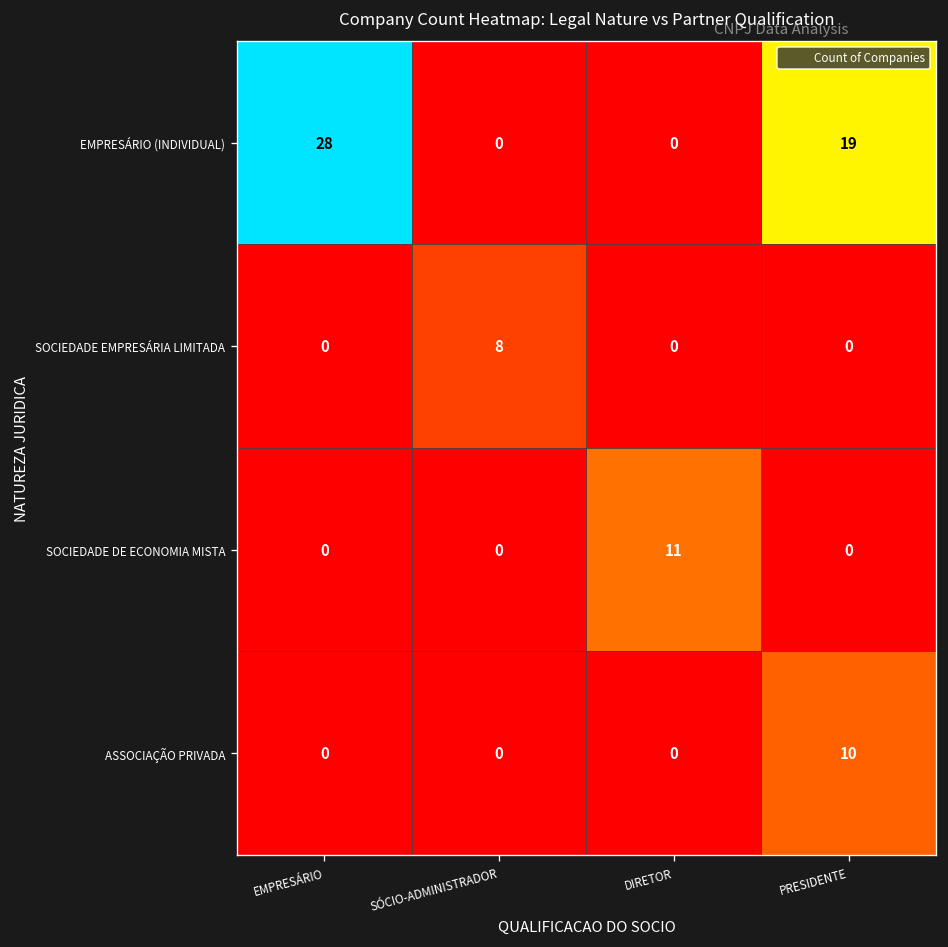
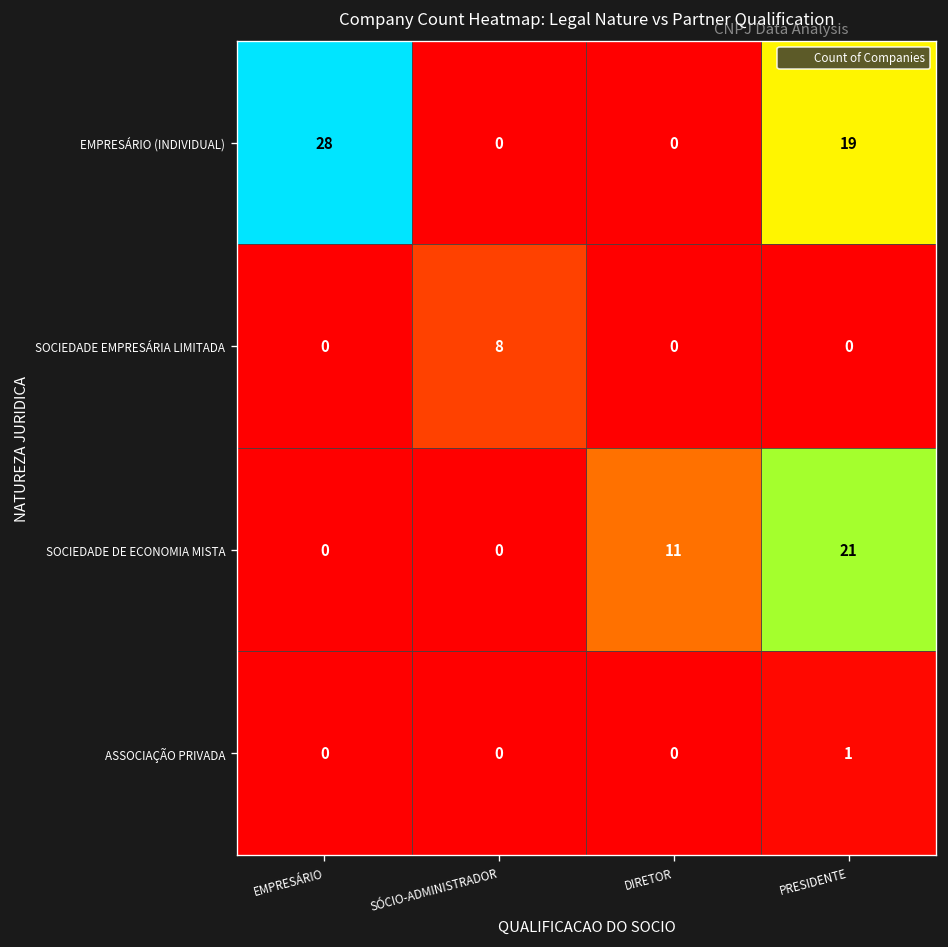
  {
    "EMPRESÁRIO (INDIVIDUAL)": {
      "EMPRESÁRIO": 28,
      "SÓCIO-ADMINISTRADOR": 0,
      "DIRETOR": 0,
      "PRESIDENTE": 19
    },
    "SOCIEDADE EMPRESÁRIA LIMITADA": {
      "EMPRESÁRIO": 0,
      "SÓCIO-ADMINISTRADOR": 8,
      "DIRETOR": 0,
      "PRESIDENTE": 0
    },
    "SOCIEDADE DE ECONOMIA MISTA": {
      "EMPRESÁRIO": 0,
      "SÓCIO-ADMINISTRADOR": 0,
      "DIRETOR": 11,
-     "PRESIDENTE": 0
+     "PRESIDENTE": 21
    },
    "ASSOCIAÇÃO PRIVADA": {
      "EMPRESÁRIO": 0,
      "SÓCIO-ADMINISTRADOR": 0,
      "DIRETOR": 0,
-     "PRESIDENTE": 10
+     "PRESIDENTE": 1
    }
  }
